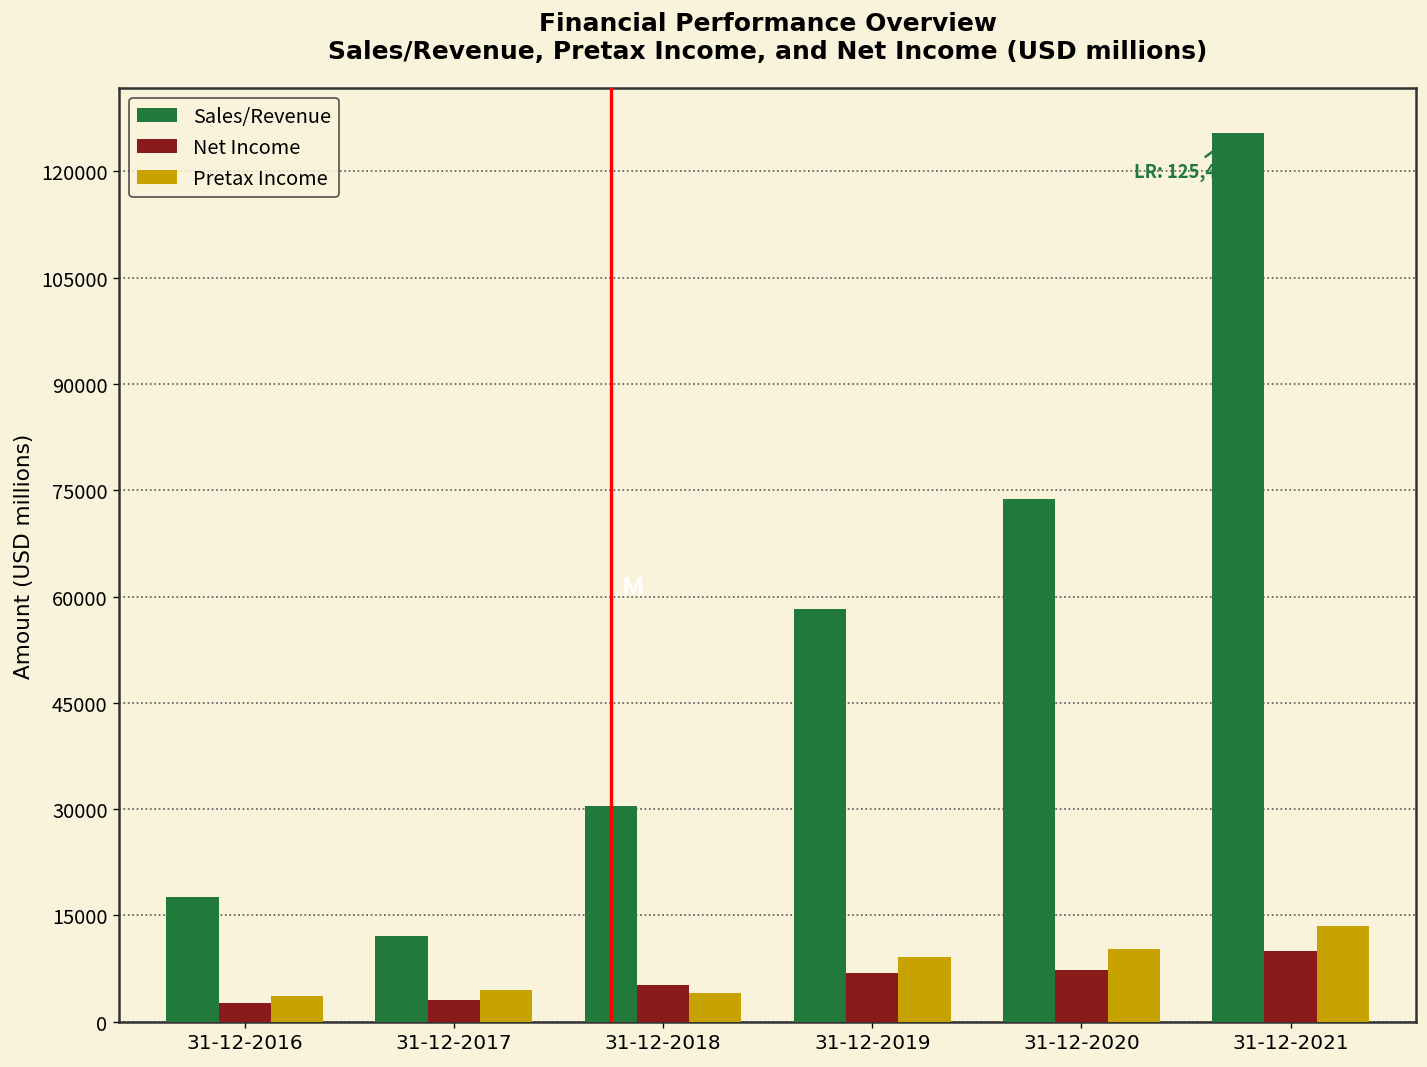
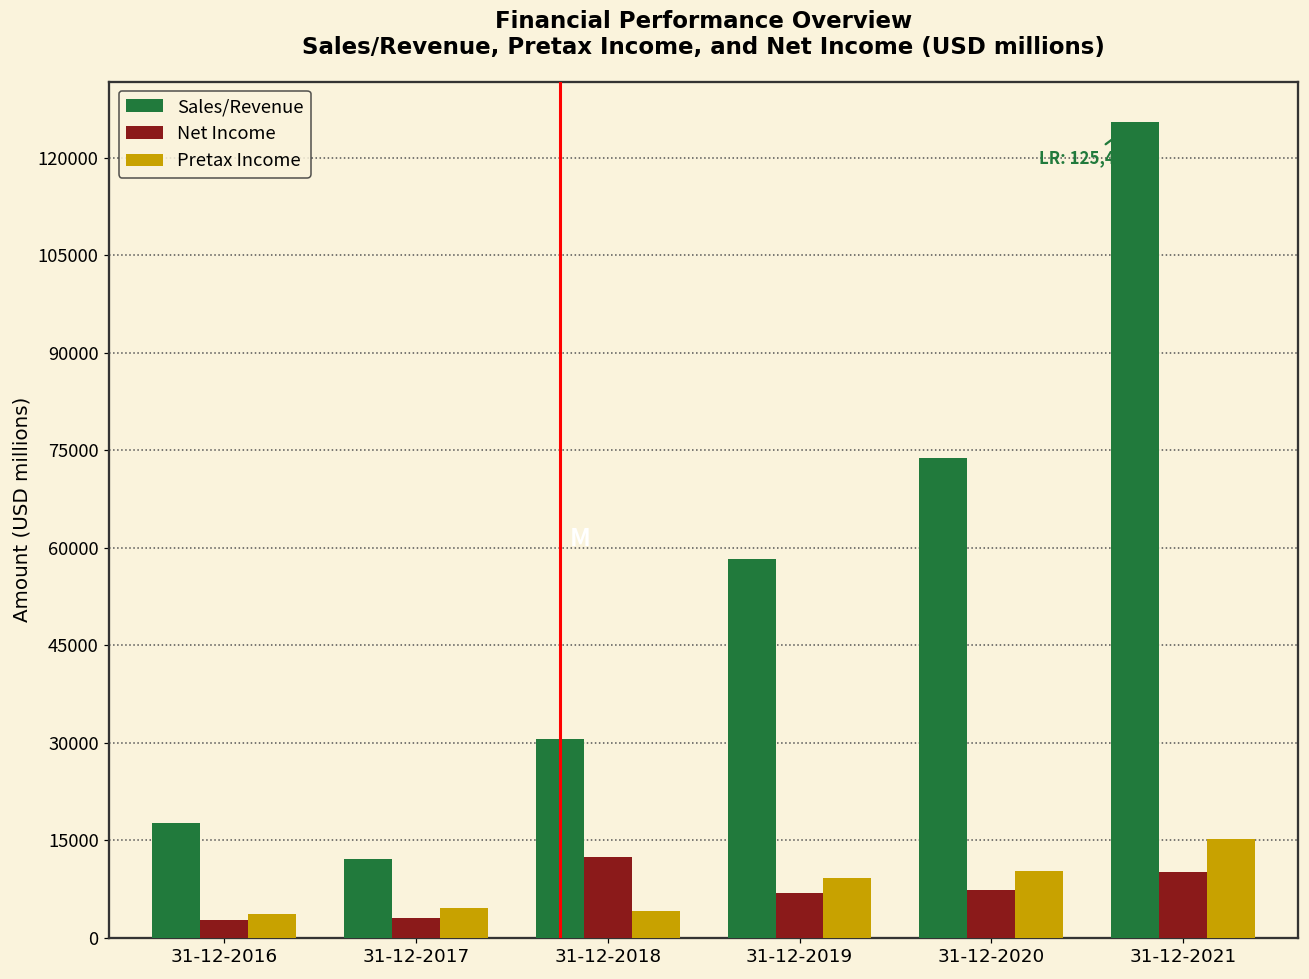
  {
    "Sales/Revenue": {
      "31-12-2021": "125,471"
    },
    "Net Income": {
      "31-12-2016": "3000",
      "31-12-2017": "3000",
-     "31-12-2018": "5000",
+     "31-12-2018": "12000",
      "31-12-2019": "7000",
      "31-12-2020": "7000",
      "31-12-2021": "10000"
    },
    "Pretax Income": {
      "31-12-2016": "4000",
      "31-12-2017": "5000",
      "31-12-2018": "4000",
      "31-12-2019": "9000",
      "31-12-2020": "10000",
-     "31-12-2021": "14000"
+     "31-12-2021": "15000"
    }
  }
